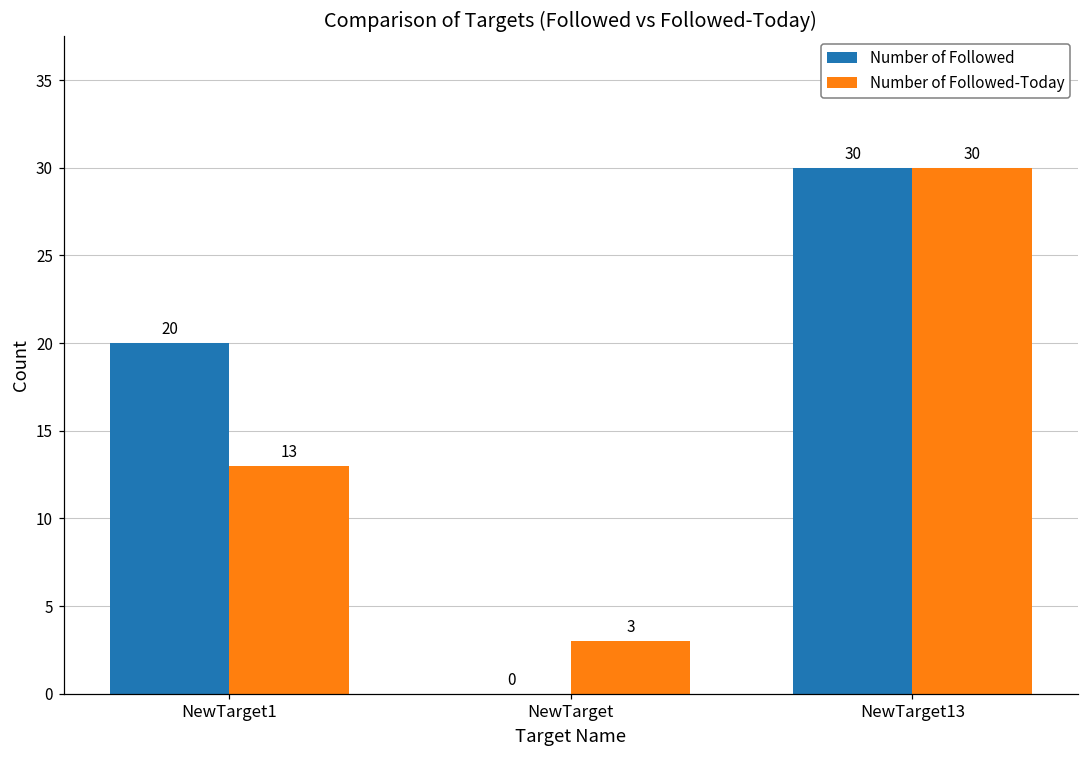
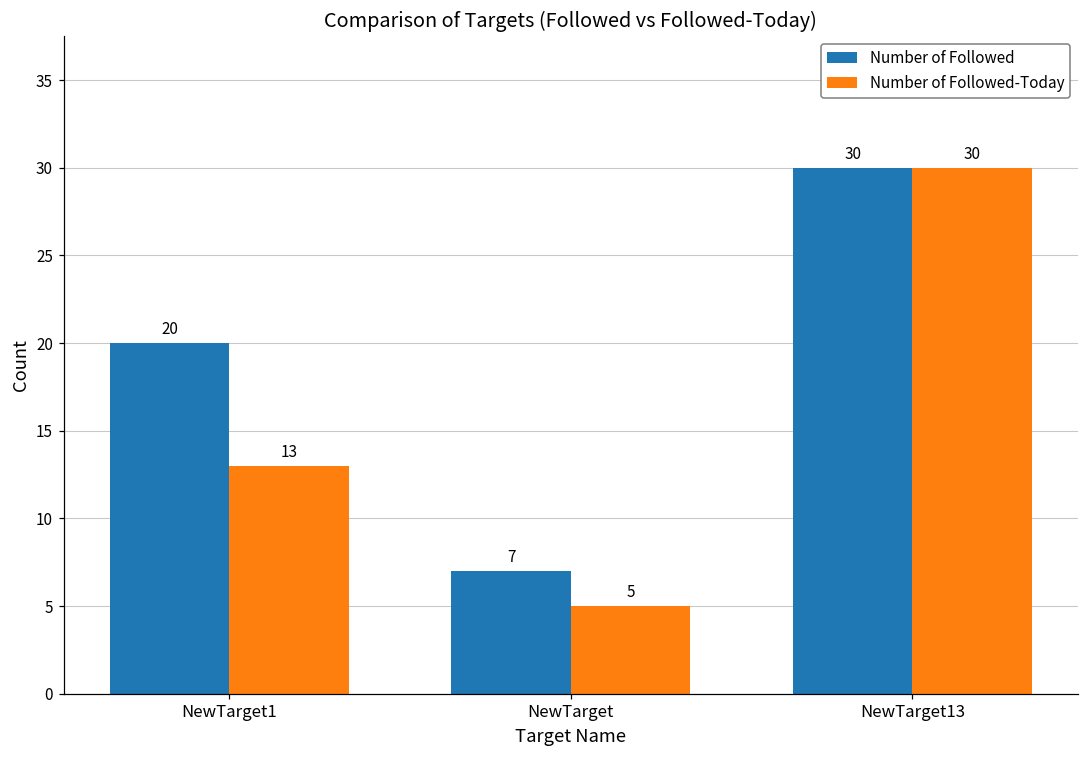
  {
    "Number of Followed": {
      "NewTarget1": 20,
-     "NewTarget": 0,
+     "NewTarget": 7,
      "NewTarget13": 30
    },
    "Number of Followed-Today": {
      "NewTarget1": 13,
-     "NewTarget": 3,
+     "NewTarget": 5,
      "NewTarget13": 30
    }
  }
